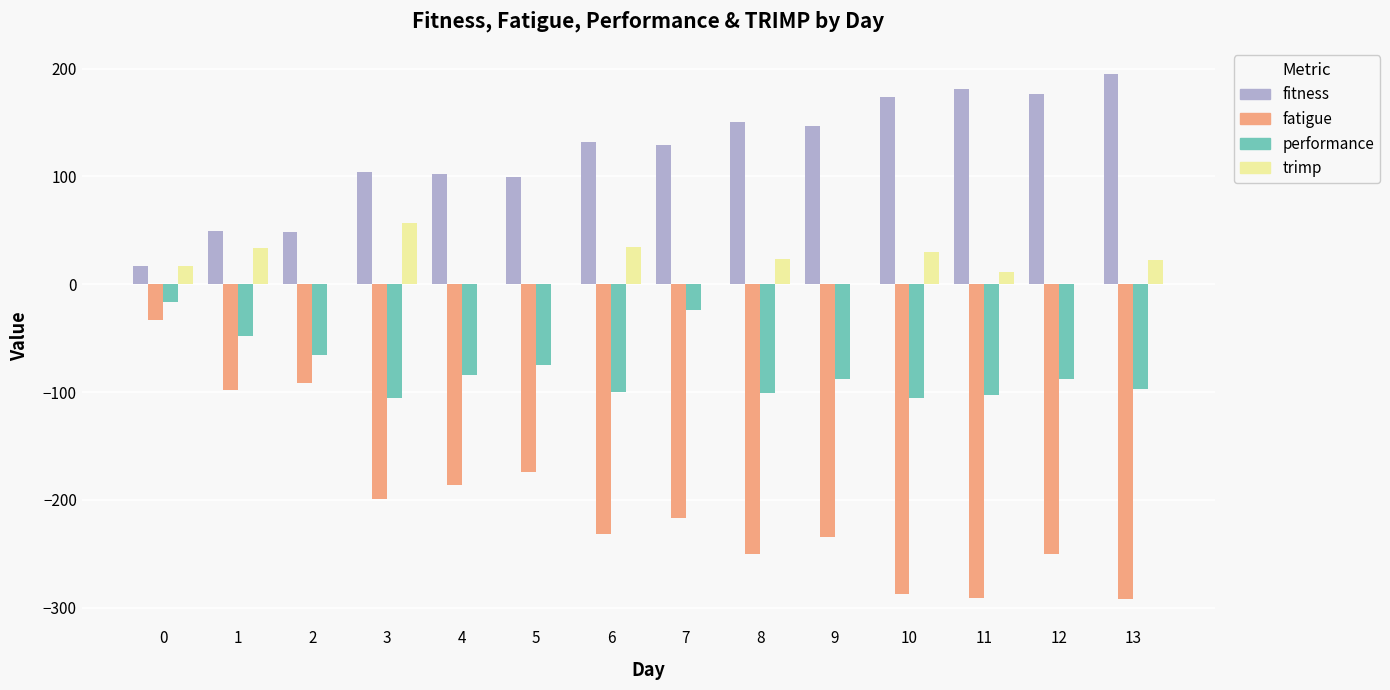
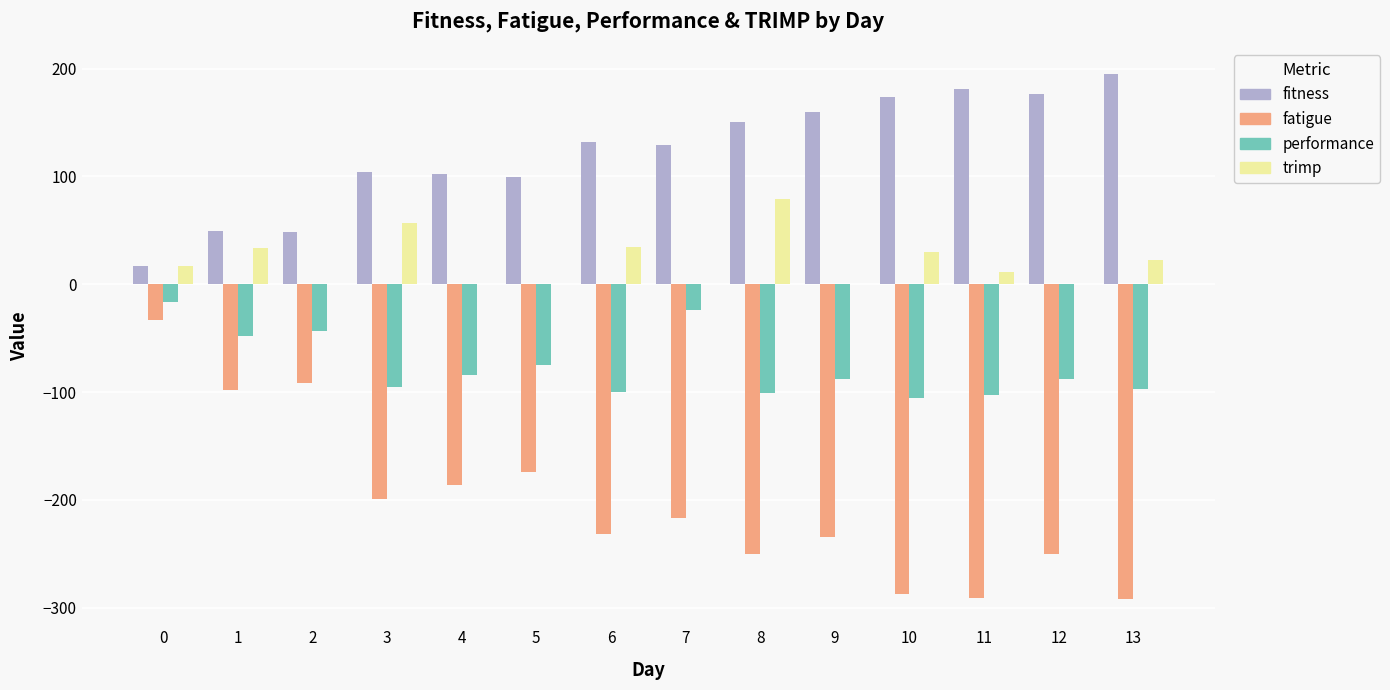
  {
    "fitness": {
      "0": 17,
      "1": 50,
      "2": 48,
      "3": 104,
      "4": 102,
      "5": 100,
      "6": 132,
      "7": 129,
      "8": 150,
-     "9": 147,
+     "9": 160,
      "10": 174,
      "11": 181,
      "12": 177,
      "13": 195
    },
    "fatigue": {
      "0": -33,
      "1": -98,
      "2": -91,
      "3": -199,
      "4": -186,
      "5": -174,
      "6": -232,
      "7": -217,
      "8": -251,
      "9": -234,
      "10": -287,
      "11": -291,
      "12": -250,
      "13": -292
    },
    "performance": {
      "0": -17,
      "1": -48,
-     "2": -66,
-     "3": -106,
+     "2": -43,
+     "3": -95,
      "4": -84,
      "5": -75,
      "6": -100,
      "7": -24,
      "8": -101,
      "9": -88,
      "10": -106,
      "11": -103,
      "12": -88,
      "13": -97
    },
    "trimp": {
      "0": 17,
      "1": 33,
      "2": 0,
      "3": 57,
      "4": 0,
      "5": 0,
      "6": 35,
      "7": 0,
-     "8": 24,
+     "8": 79,
      "9": 0,
      "10": 30,
      "11": 11,
      "12": 0,
      "13": 22
    }
  }
